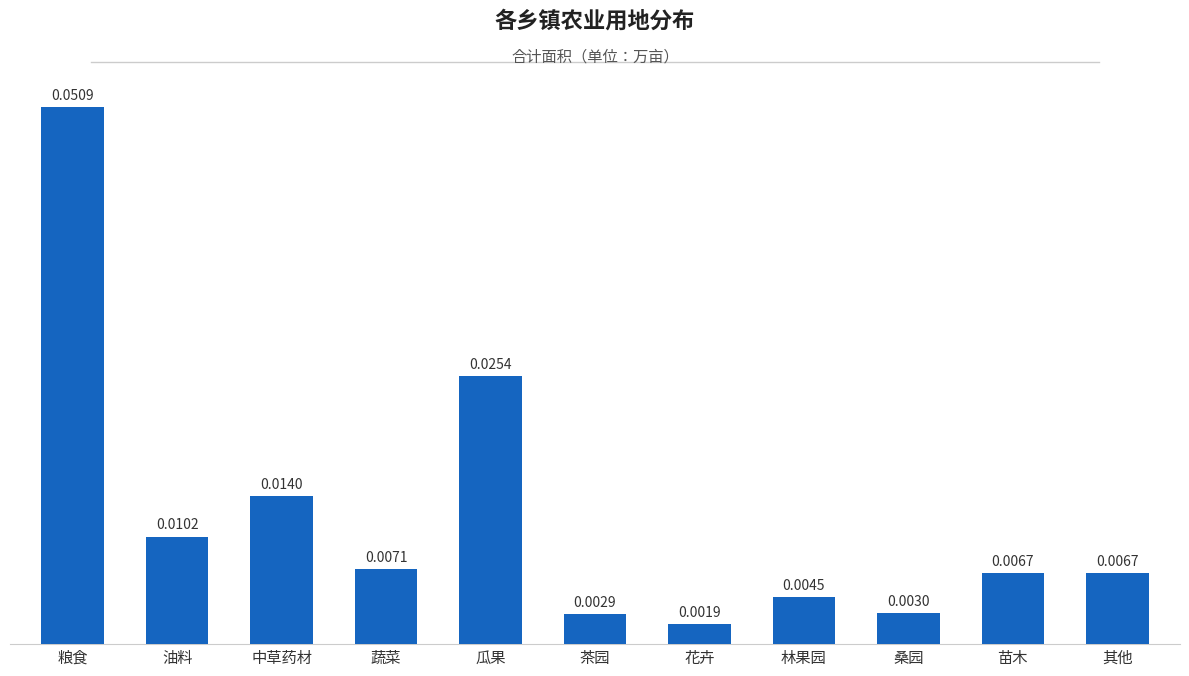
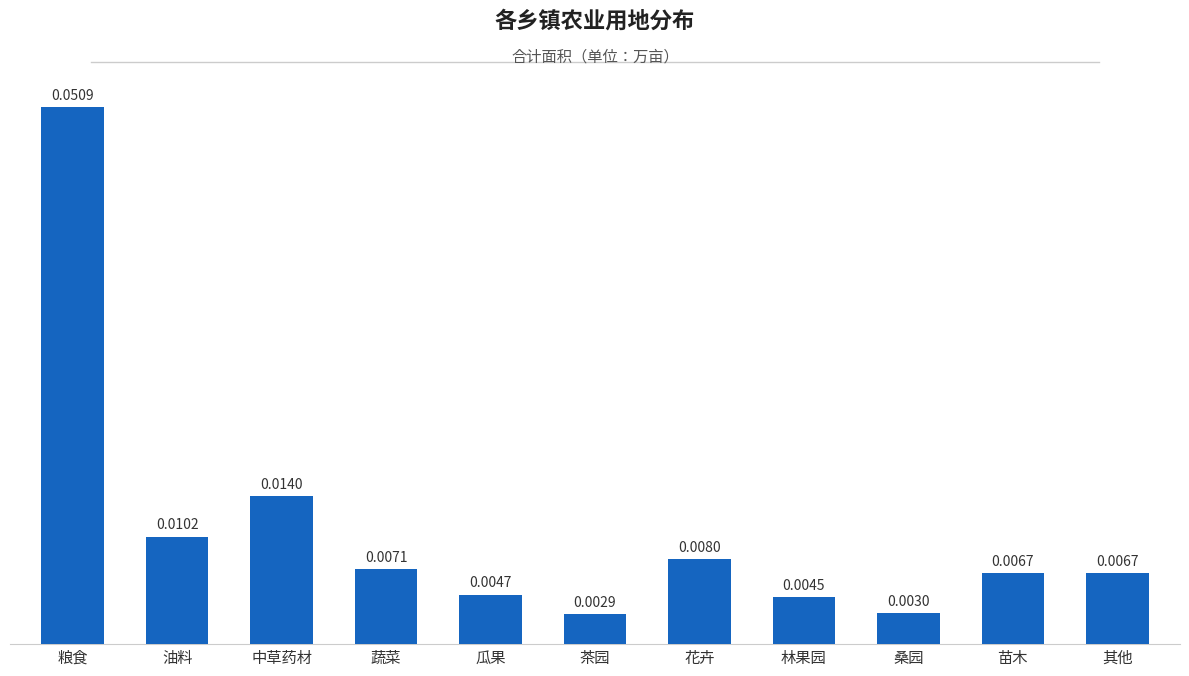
  {
    "粮食": 0.0509,
    "油料": 0.0102,
    "中草药材": 0.0140,
    "蔬菜": 0.0071,
-   "瓜果": 0.0254,
+   "瓜果": 0.0047,
    "茶园": 0.0029,
-   "花卉": 0.0019,
+   "花卉": 0.0080,
    "林果园": 0.0045,
    "桑园": 0.0030,
    "苗木": 0.0067,
    "其他": 0.0067
  }
